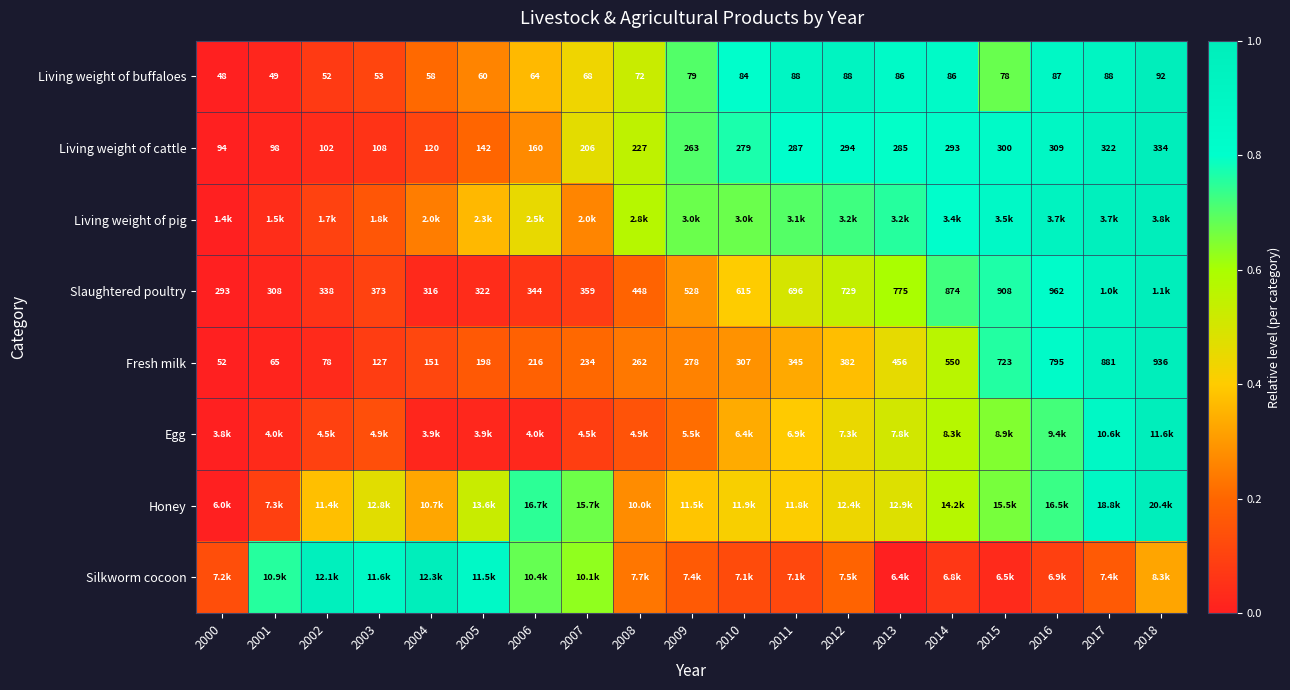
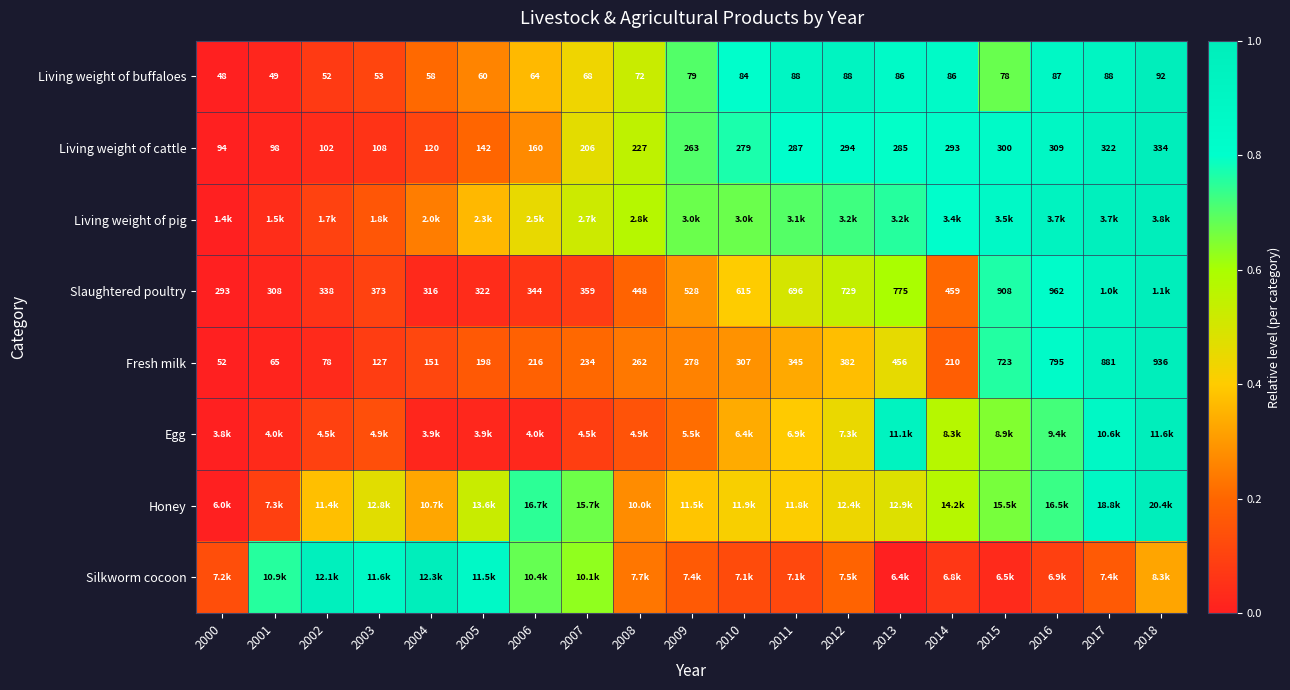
  {
    "Living weight of buffaloes": {
      "2000": "48",
      "2001": "49",
      "2002": "52",
      "2003": "53",
      "2004": "58",
      "2005": "60",
      "2006": "64",
      "2007": "68",
      "2008": "72",
      "2009": "79",
      "2010": "84",
      "2011": "88",
      "2012": "88",
      "2013": "86",
      "2014": "86",
      "2015": "78",
      "2016": "87",
      "2017": "88",
      "2018": "92"
    },
    "Living weight of cattle": {
      "2000": "94",
      "2001": "98",
      "2002": "102",
      "2003": "108",
      "2004": "120",
      "2005": "142",
      "2006": "160",
      "2007": "206",
      "2008": "227",
      "2009": "263",
      "2010": "279",
      "2011": "287",
      "2012": "294",
      "2013": "285",
      "2014": "293",
      "2015": "300",
      "2016": "309",
      "2017": "322",
      "2018": "334"
    },
    "Living weight of pig": {
      "2000": "1.4k",
      "2001": "1.5k",
      "2002": "1.7k",
      "2003": "1.8k",
      "2004": "2.0k",
      "2005": "2.3k",
      "2006": "2.5k",
-     "2007": "2.0k",
+     "2007": "2.7k",
      "2008": "2.8k",
      "2009": "3.0k",
      "2010": "3.0k",
      "2011": "3.1k",
      "2012": "3.2k",
      "2013": "3.2k",
      "2014": "3.4k",
      "2015": "3.5k",
      "2016": "3.7k",
      "2017": "3.7k",
      "2018": "3.8k"
    },
    "Slaughtered poultry": {
      "2000": "293",
      "2001": "308",
      "2002": "338",
      "2003": "373",
      "2004": "316",
      "2005": "322",
      "2006": "344",
      "2007": "359",
      "2008": "448",
      "2009": "528",
      "2010": "615",
      "2011": "696",
      "2012": "729",
      "2013": "775",
-     "2014": "874",
+     "2014": "459",
      "2015": "908",
      "2016": "962",
      "2017": "1.0k",
      "2018": "1.1k"
    },
    "Fresh milk": {
      "2000": "52",
      "2001": "65",
      "2002": "78",
      "2003": "127",
      "2004": "151",
      "2005": "198",
      "2006": "216",
      "2007": "234",
      "2008": "262",
      "2009": "278",
      "2010": "307",
      "2011": "345",
      "2012": "382",
      "2013": "456",
-     "2014": "550",
+     "2014": "210",
      "2015": "723",
      "2016": "795",
      "2017": "881",
      "2018": "936"
    },
    "Egg": {
      "2000": "3.8k",
      "2001": "4.0k",
      "2002": "4.5k",
      "2003": "4.9k",
      "2004": "3.9k",
      "2005": "3.9k",
      "2006": "4.0k",
      "2007": "4.5k",
      "2008": "4.9k",
      "2009": "5.5k",
      "2010": "6.4k",
      "2011": "6.9k",
      "2012": "7.3k",
-     "2013": "7.8k",
+     "2013": "11.1k",
      "2014": "8.3k",
      "2015": "8.9k",
      "2016": "9.4k",
      "2017": "10.6k",
      "2018": "11.6k"
    },
    "Honey": {
      "2000": "6.0k",
      "2001": "7.3k",
      "2002": "11.4k",
      "2003": "12.8k",
      "2004": "10.7k",
      "2005": "13.6k",
      "2006": "16.7k",
      "2007": "15.7k",
      "2008": "10.0k",
      "2009": "11.5k",
      "2010": "11.9k",
      "2011": "11.8k",
      "2012": "12.4k",
      "2013": "12.9k",
      "2014": "14.2k",
      "2015": "15.5k",
      "2016": "16.5k",
      "2017": "18.8k",
      "2018": "20.4k"
    },
    "Silkworm cocoon": {
      "2000": "7.2k",
      "2001": "10.9k",
      "2002": "12.1k",
      "2003": "11.6k",
      "2004": "12.3k",
      "2005": "11.5k",
      "2006": "10.4k",
      "2007": "10.1k",
      "2008": "7.7k",
      "2009": "7.4k",
      "2010": "7.1k",
      "2011": "7.1k",
      "2012": "7.5k",
      "2013": "6.4k",
      "2014": "6.8k",
      "2015": "6.5k",
      "2016": "6.9k",
      "2017": "7.4k",
      "2018": "8.3k"
    }
  }
